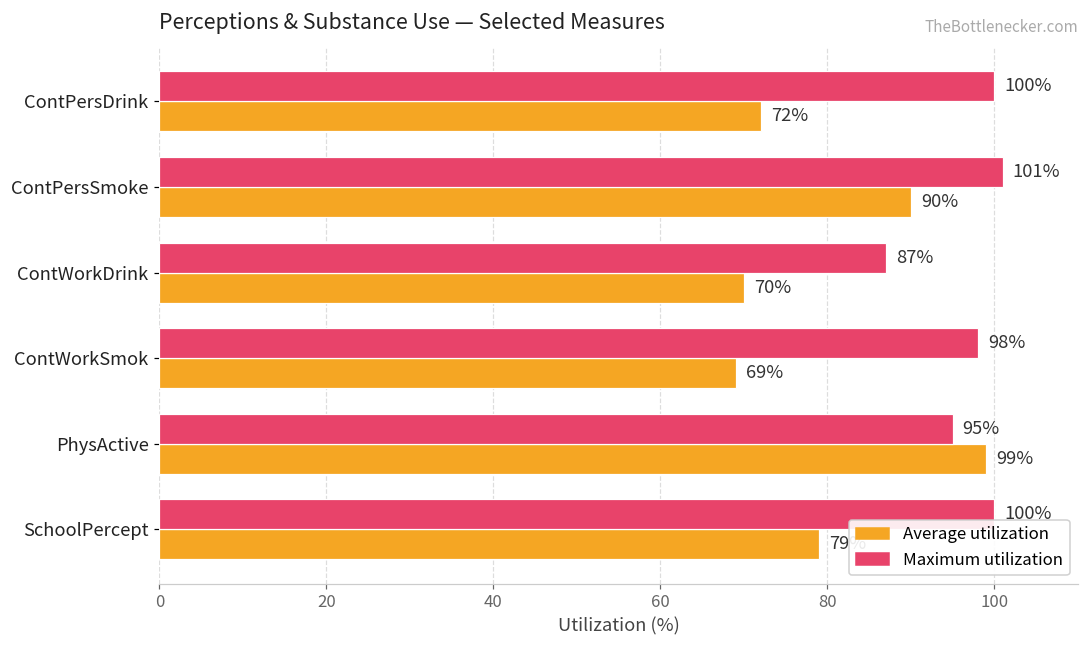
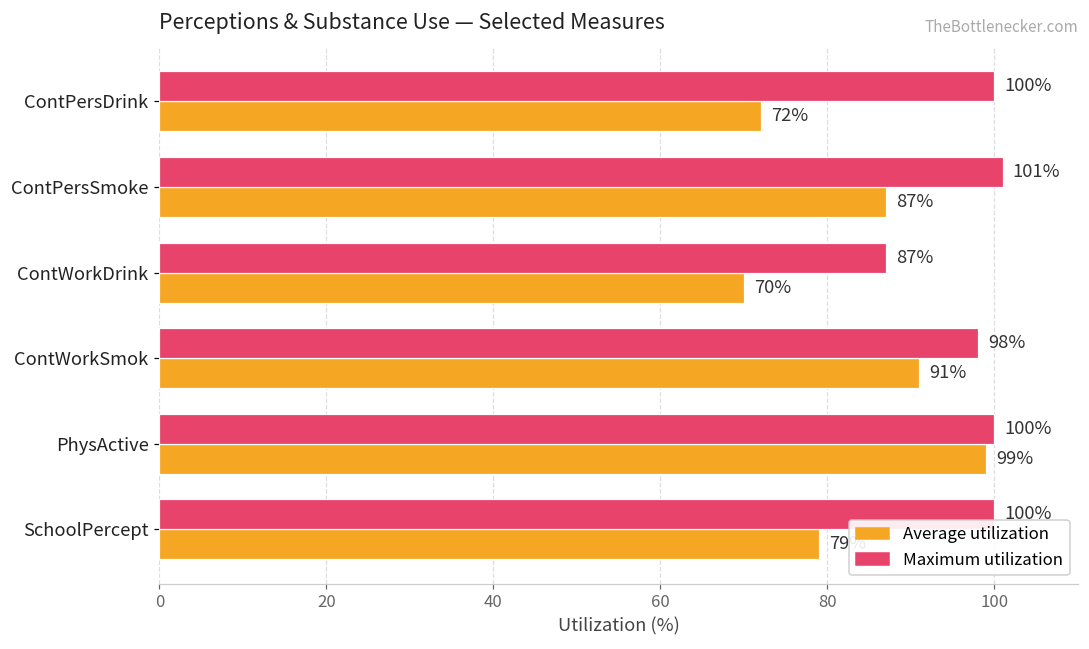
  {
    "Average utilization": {
      "ContPersDrink": "72%",
-     "ContPersSmoke": "90%",
+     "ContPersSmoke": "87%",
      "ContWorkDrink": "70%",
-     "ContWorkSmok": "69%",
+     "ContWorkSmok": "91%",
      "PhysActive": "99%"
    },
    "Maximum utilization": {
      "ContPersDrink": "100%",
      "ContPersSmoke": "101%",
      "ContWorkDrink": "87%",
      "ContWorkSmok": "98%",
-     "PhysActive": "95%"
+     "PhysActive": "100%"
    }
  }
